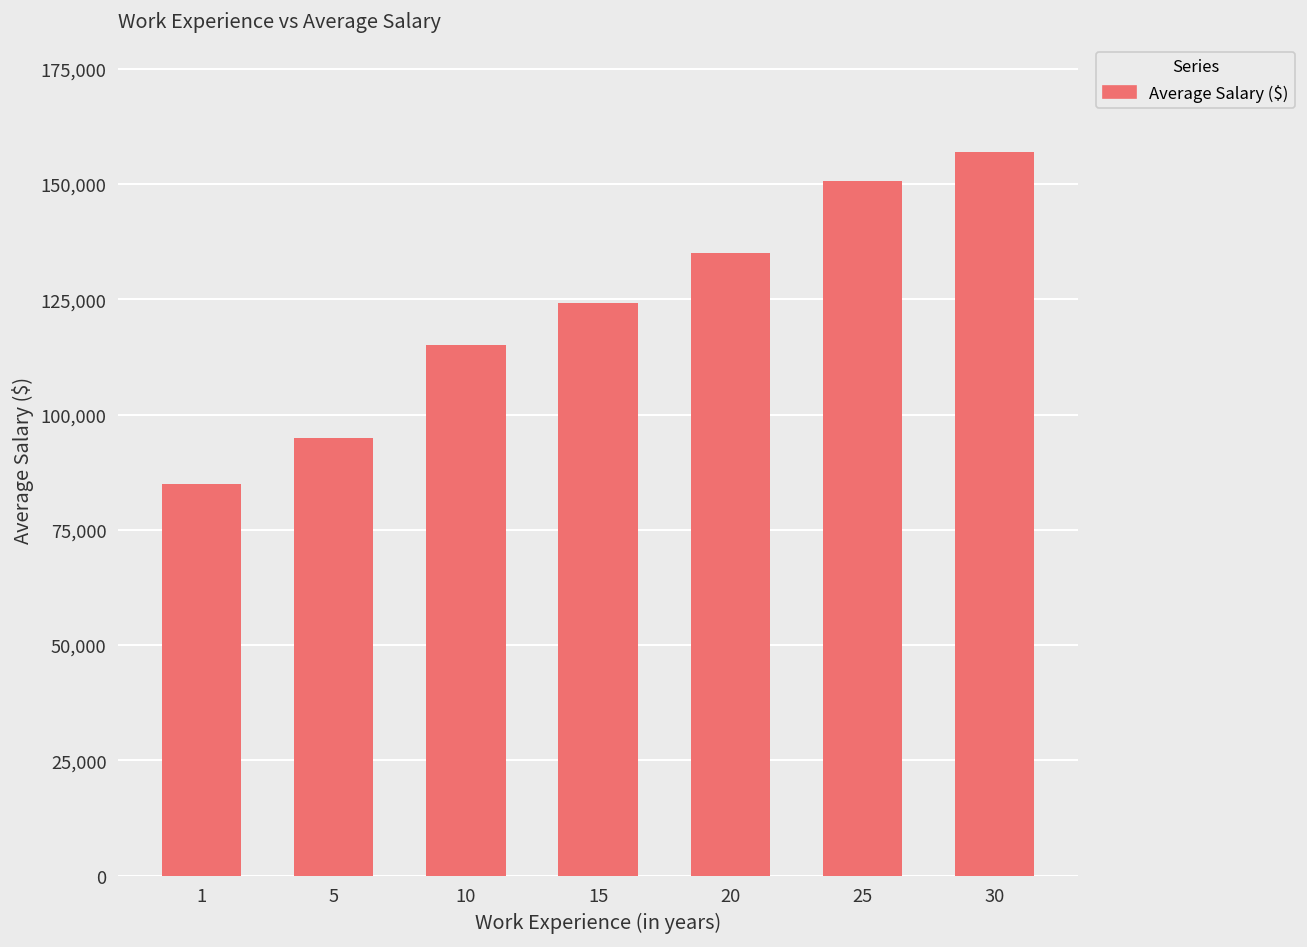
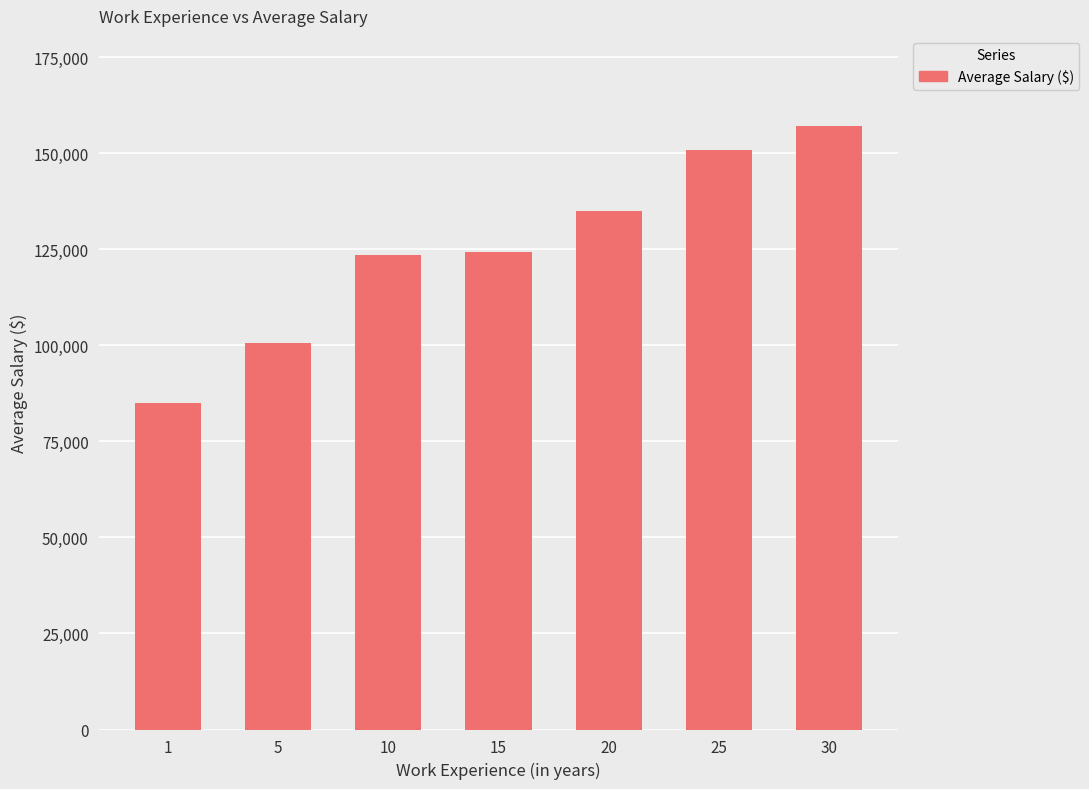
  {
    "1": "85,000",
-   "5": "95,000",
-   "10": "115,000",
+   "5": "101,000",
+   "10": "124,000",
    "15": "124,000",
    "20": "135,000",
    "25": "151,000",
    "30": "157,000"
  }
